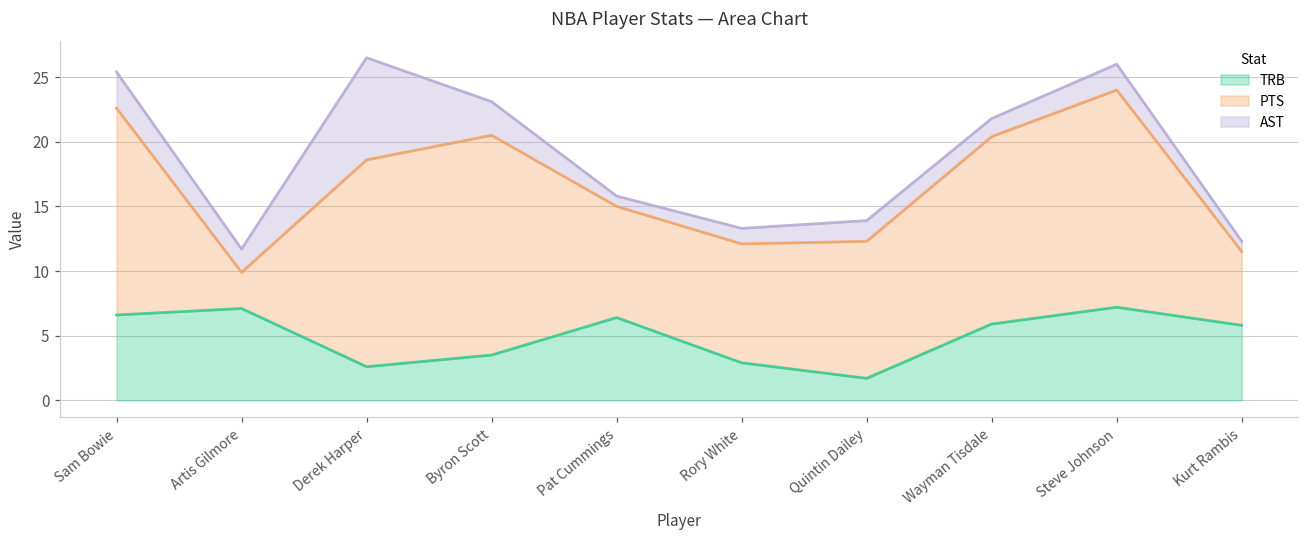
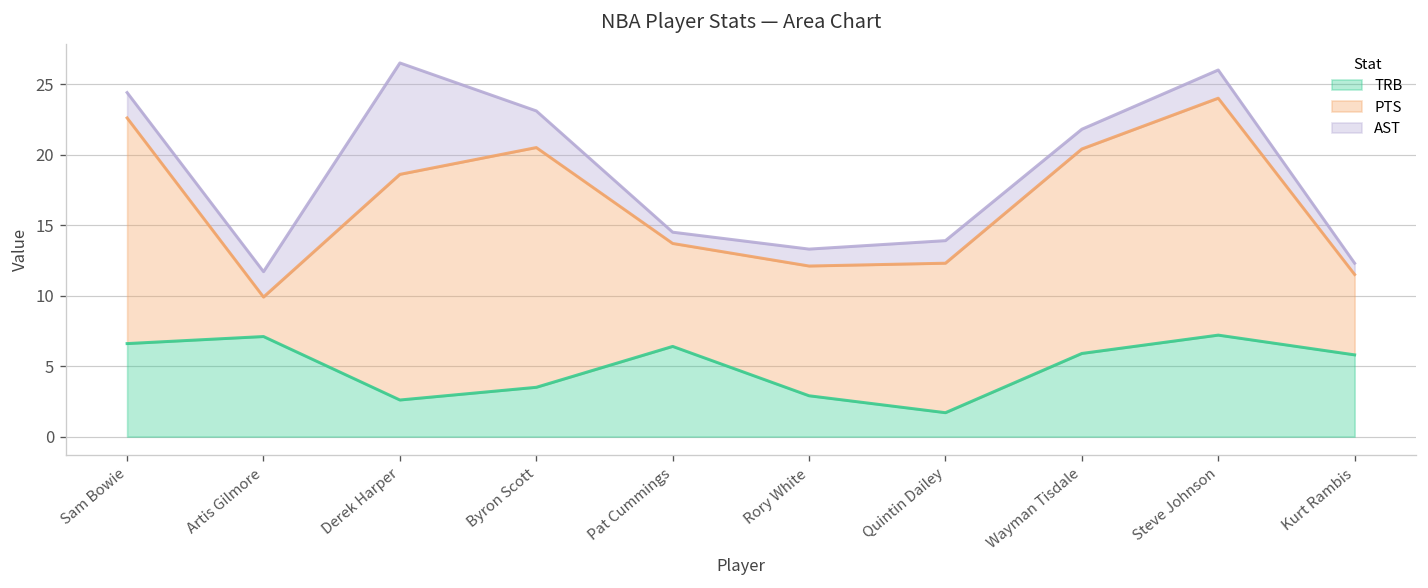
  {
    "TRB": {
      "Sam Bowie": 6.6,
      "Artis Gilmore": 7.1,
      "Derek Harper": 2.6,
      "Byron Scott": 3.5,
      "Pat Cummings": 6.4,
      "Rory White": 2.9,
      "Quintin Dailey": 1.7,
      "Wayman Tisdale": 5.9,
      "Steve Johnson": 7.2,
      "Kurt Rambis": 5.8
    },
    "PTS": {
      "Sam Bowie": 16.0,
      "Artis Gilmore": 2.8,
      "Derek Harper": 16.0,
      "Byron Scott": 17.0,
-     "Pat Cummings": 8.6,
+     "Pat Cummings": 7.3,
      "Rory White": 9.2,
      "Quintin Dailey": 10.6,
      "Wayman Tisdale": 14.5,
      "Steve Johnson": 16.8,
      "Kurt Rambis": 5.7
    },
    "AST": {
-     "Sam Bowie": 2.8,
+     "Sam Bowie": 1.8,
      "Artis Gilmore": 1.8,
      "Derek Harper": 7.9,
      "Byron Scott": 2.6,
      "Pat Cummings": 0.8,
      "Rory White": 1.2,
      "Quintin Dailey": 1.6,
      "Wayman Tisdale": 1.4,
      "Steve Johnson": 2.0,
      "Kurt Rambis": 0.8
    }
  }
